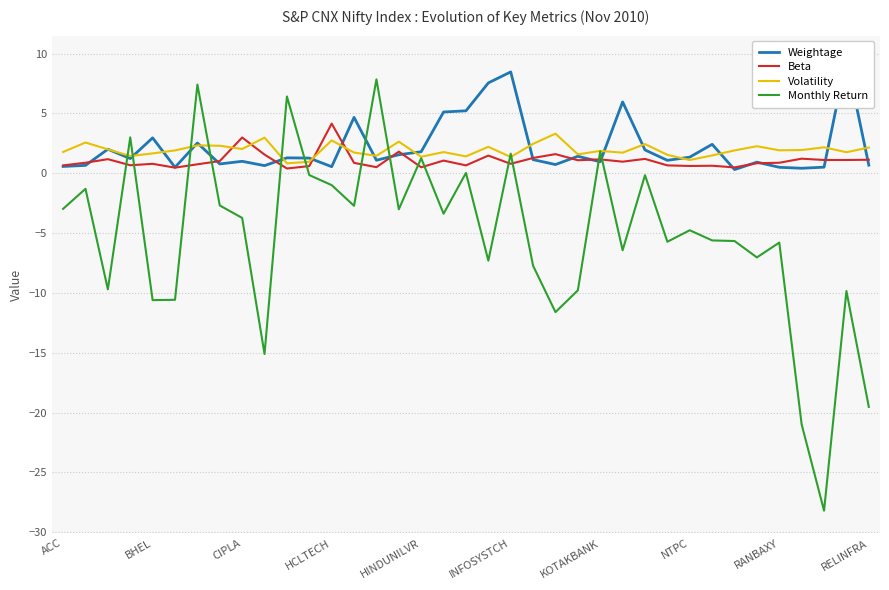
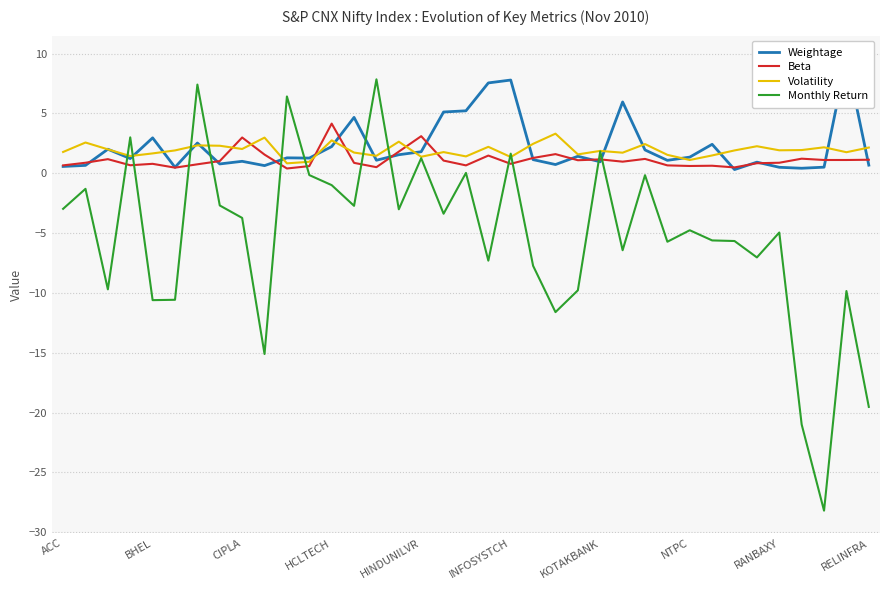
  {
    "Weightage": {
      "BHEL": 3.0,
      "CIPLA": 1.0,
-     "HCLTECH": 0.6,
+     "HCLTECH": 2.2,
      "HINDUNILVR": 1.8,
-     "INFOSYSTCH": 8.5,
+     "INFOSYSTCH": 7.8,
      "NTPC": 1.4,
      "RANBAXY": 0.5,
      "RELINFRA": 0.7
    },
    "Beta": {
      "BHEL": 0.8,
      "CIPLA": 3.0,
      "HCLTECH": 4.2,
-     "HINDUNILVR": 0.5,
+     "HINDUNILVR": 3.1,
      "INFOSYSTCH": 0.8,
      "NTPC": 0.6,
      "RANBAXY": 0.9,
      "RELINFRA": 1.1
    },
    "Volatility": {
      "ACC": 1.8,
      "BHEL": 1.7,
      "CIPLA": 2.0,
      "HCLTECH": 2.8,
      "INFOSYSTCH": 1.4,
      "NTPC": 1.1,
      "RANBAXY": 1.9,
      "RELINFRA": 2.2
    },
    "Monthly Return": {
      "ACC": -3.0,
      "BHEL": -10.6,
      "CIPLA": -3.7,
      "HCLTECH": -1.0,
      "INFOSYSTCH": 1.6,
      "NTPC": -4.8,
-     "RANBAXY": -5.8,
+     "RANBAXY": -5.0,
      "RELINFRA": -19.5
    }
  }
